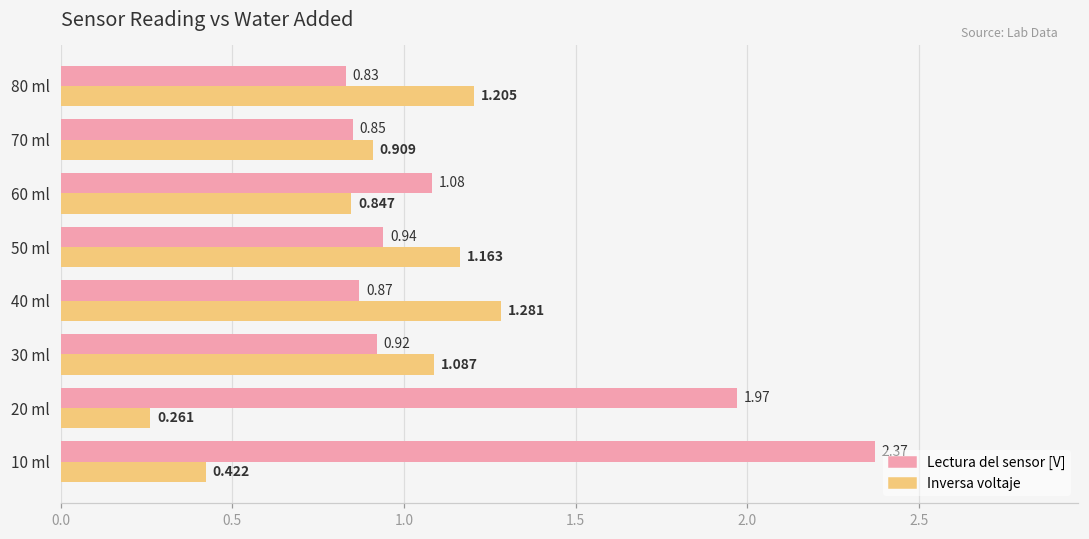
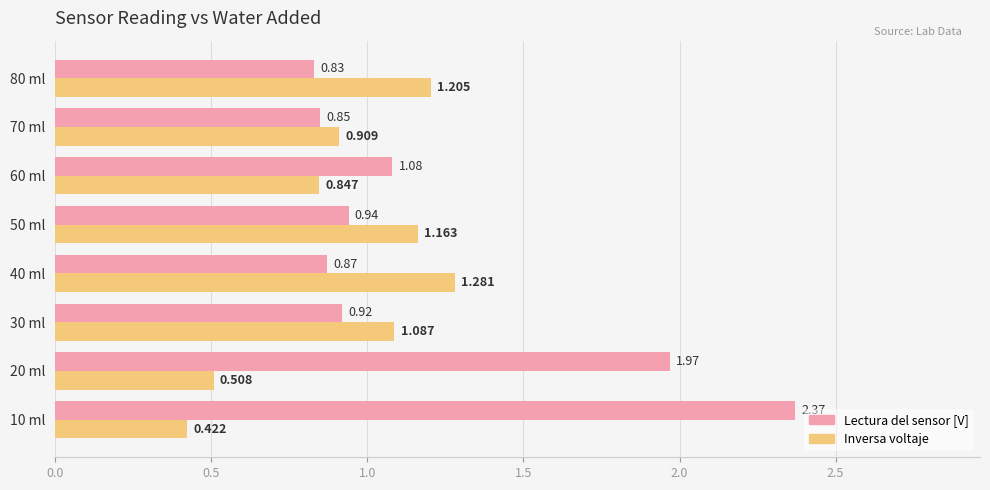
  {
    "Lectura del sensor [V]": {
      "80 ml": 0.83,
      "70 ml": 0.85,
      "60 ml": 1.08,
      "50 ml": 0.94,
      "40 ml": 0.87,
      "30 ml": 0.92,
      "20 ml": 1.97
    },
    "Inversa voltaje": {
      "80 ml": 1.205,
      "70 ml": 0.909,
      "60 ml": 0.847,
      "50 ml": 1.163,
      "40 ml": 1.281,
      "30 ml": 1.087,
-     "20 ml": 0.261,
+     "20 ml": 0.508,
      "10 ml": 0.422
    }
  }
